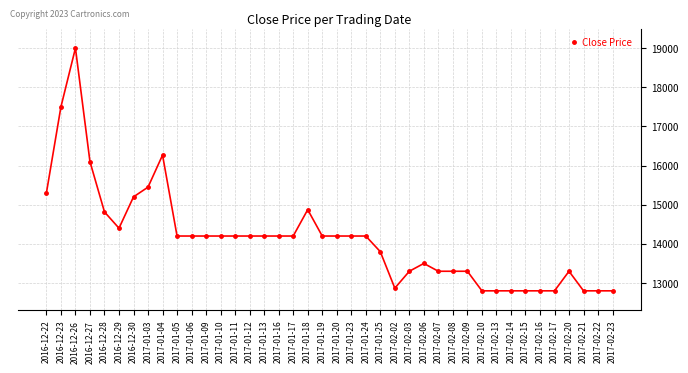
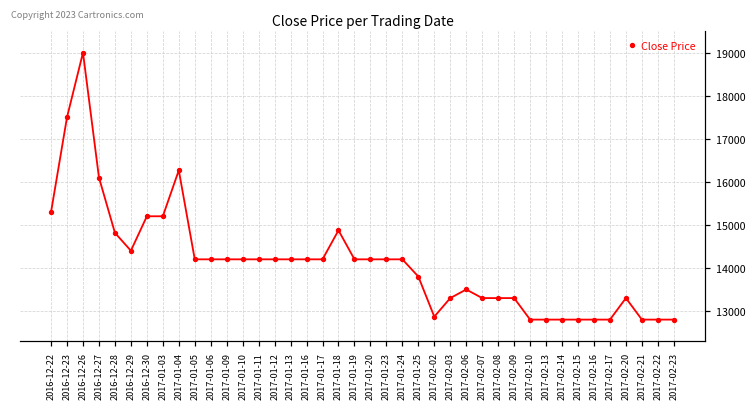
  {
    "2016-12-22": 15300,
    "2016-12-23": 17500,
    "2016-12-26": 19000,
    "2016-12-27": 16100,
    "2016-12-28": 14800,
    "2016-12-29": 14400,
    "2016-12-30": 15200,
-   "2017-01-03": 15400,
+   "2017-01-03": 15200,
    "2017-01-04": 16300,
    "2017-01-05": 14200,
    "2017-01-06": 14200,
    "2017-01-09": 14200,
    "2017-01-10": 14200,
    "2017-01-11": 14200,
    "2017-01-12": 14200,
    "2017-01-13": 14200,
    "2017-01-16": 14200,
    "2017-01-17": 14200,
    "2017-01-18": 14900,
    "2017-01-19": 14200,
    "2017-01-20": 14200,
    "2017-01-23": 14200,
    "2017-01-24": 14200,
    "2017-01-25": 13800,
    "2017-02-02": 12900,
    "2017-02-03": 13300,
    "2017-02-06": 13500,
    "2017-02-07": 13300,
    "2017-02-08": 13300,
    "2017-02-09": 13300,
    "2017-02-10": 12800,
    "2017-02-13": 12800,
    "2017-02-14": 12800,
    "2017-02-15": 12800,
    "2017-02-16": 12800,
    "2017-02-17": 12800,
    "2017-02-20": 13300,
    "2017-02-21": 12800,
    "2017-02-22": 12800,
    "2017-02-23": 12800
  }
